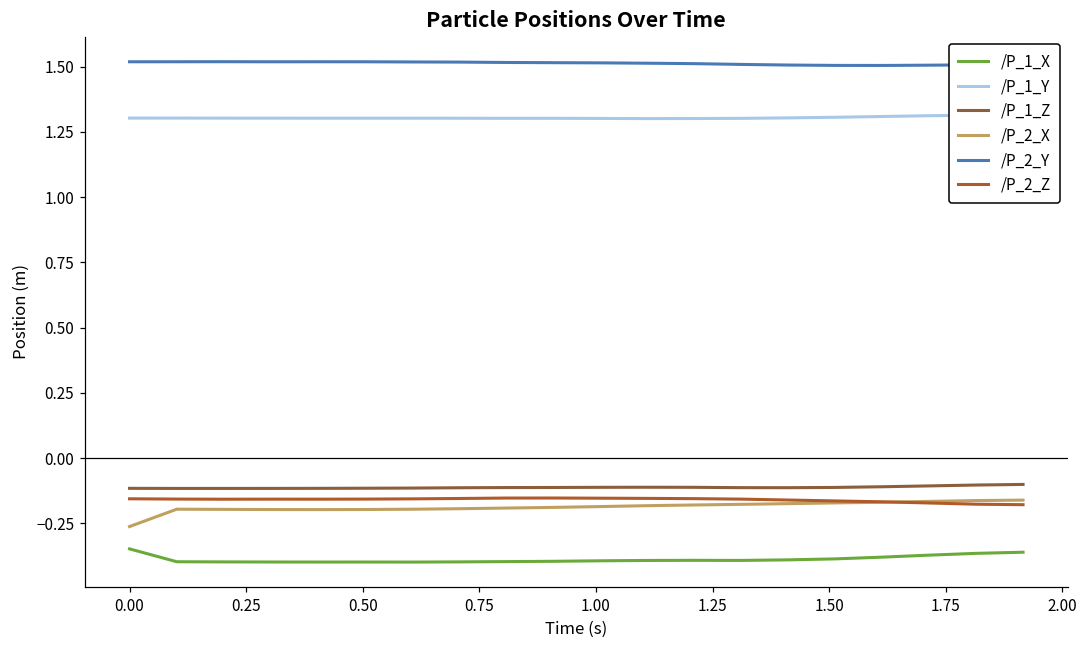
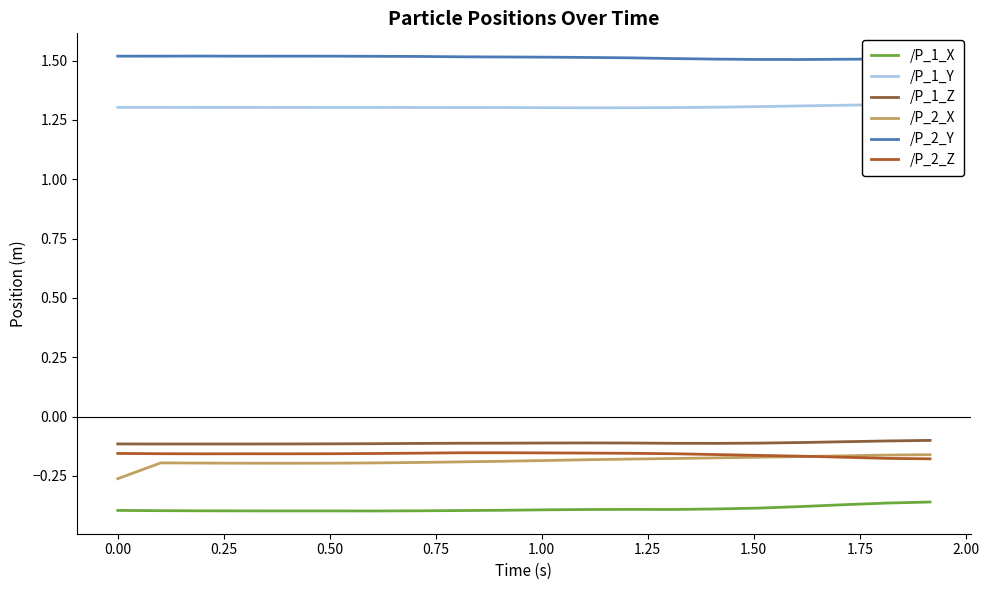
  {
    "/P_1_X": {
-     "0.00": -0.35
+     "0.00": -0.40
    },
    "/P_1_Y": {
      "0.00": 1.30
    },
    "/P_2_X": {
      "0.00": -0.26
    },
    "/P_2_Y": {
      "0.00": 1.52
    }
  }
